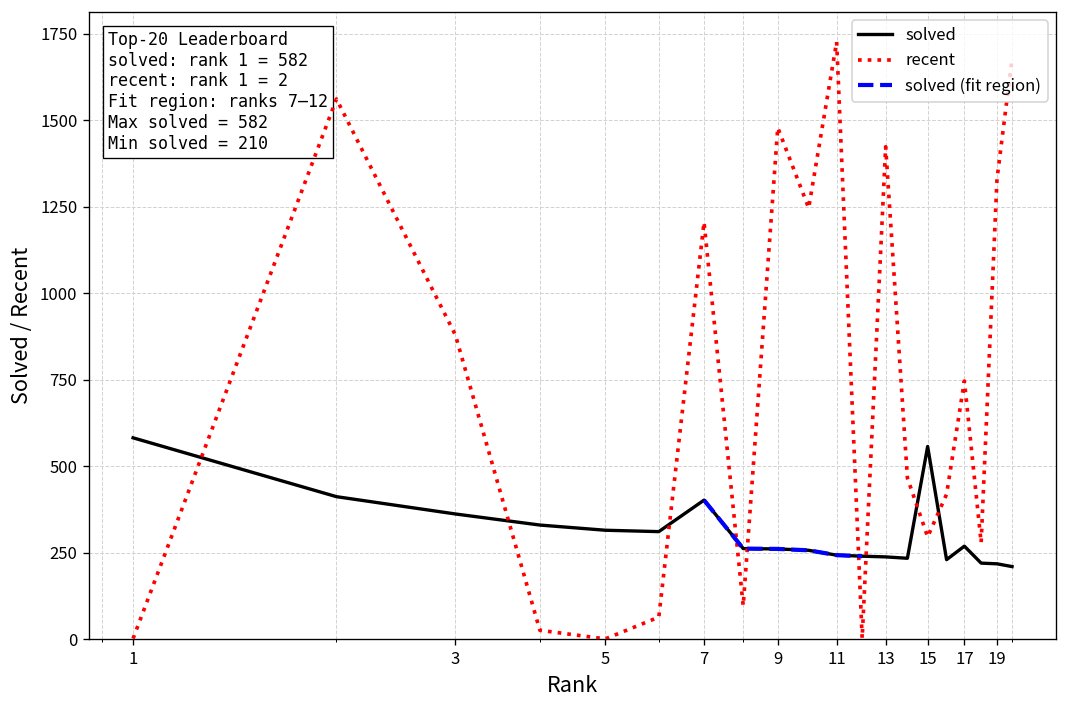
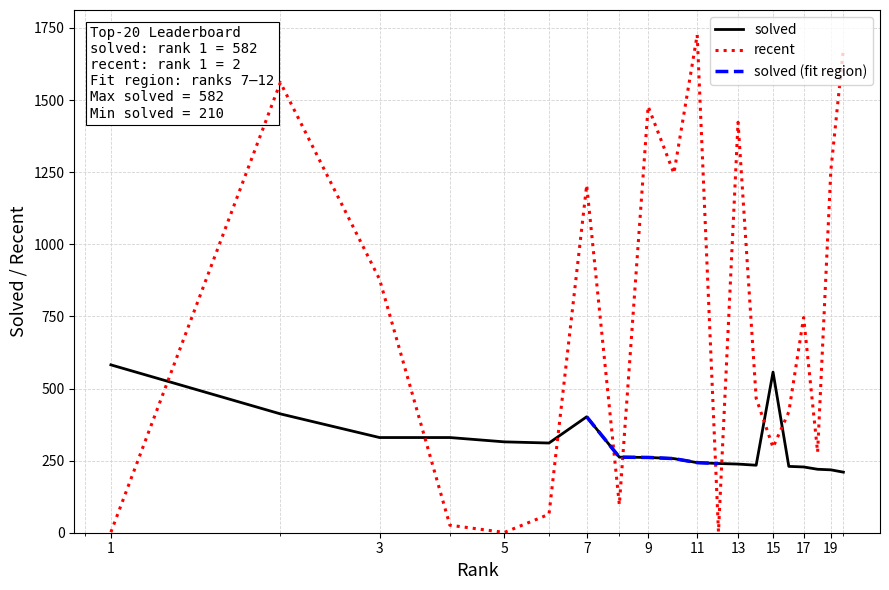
  {
    "solved": {
      "1": 580,
-     "3": 360,
+     "3": 330,
      "5": 320,
      "13": 240,
      "15": 560,
-     "17": 270,
+     "17": 230,
      "19": 220
    },
    "recent": {
      "1": 0,
      "3": 880,
      "5": 0,
      "7": 1210,
      "9": 1480,
      "11": 1730,
      "13": 1420,
      "15": 300,
      "17": 750,
-     "19": 1330
+     "19": 1260
    }
  }
